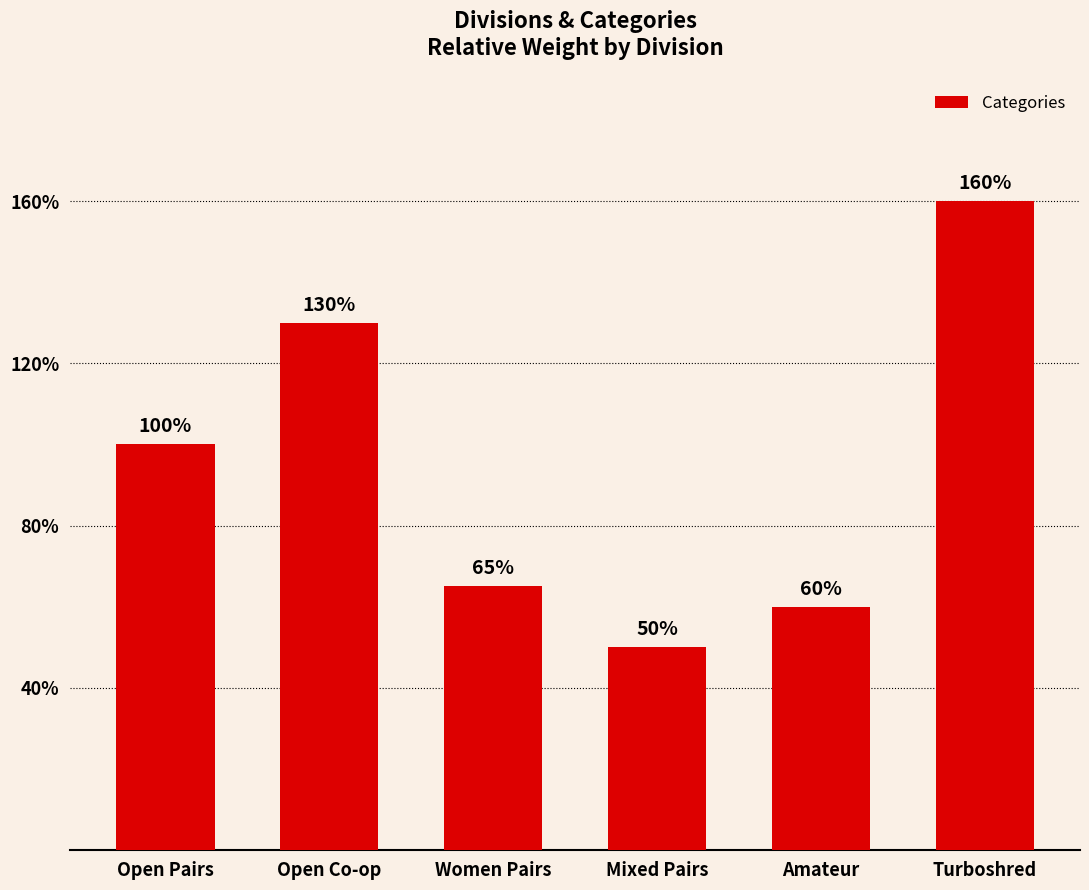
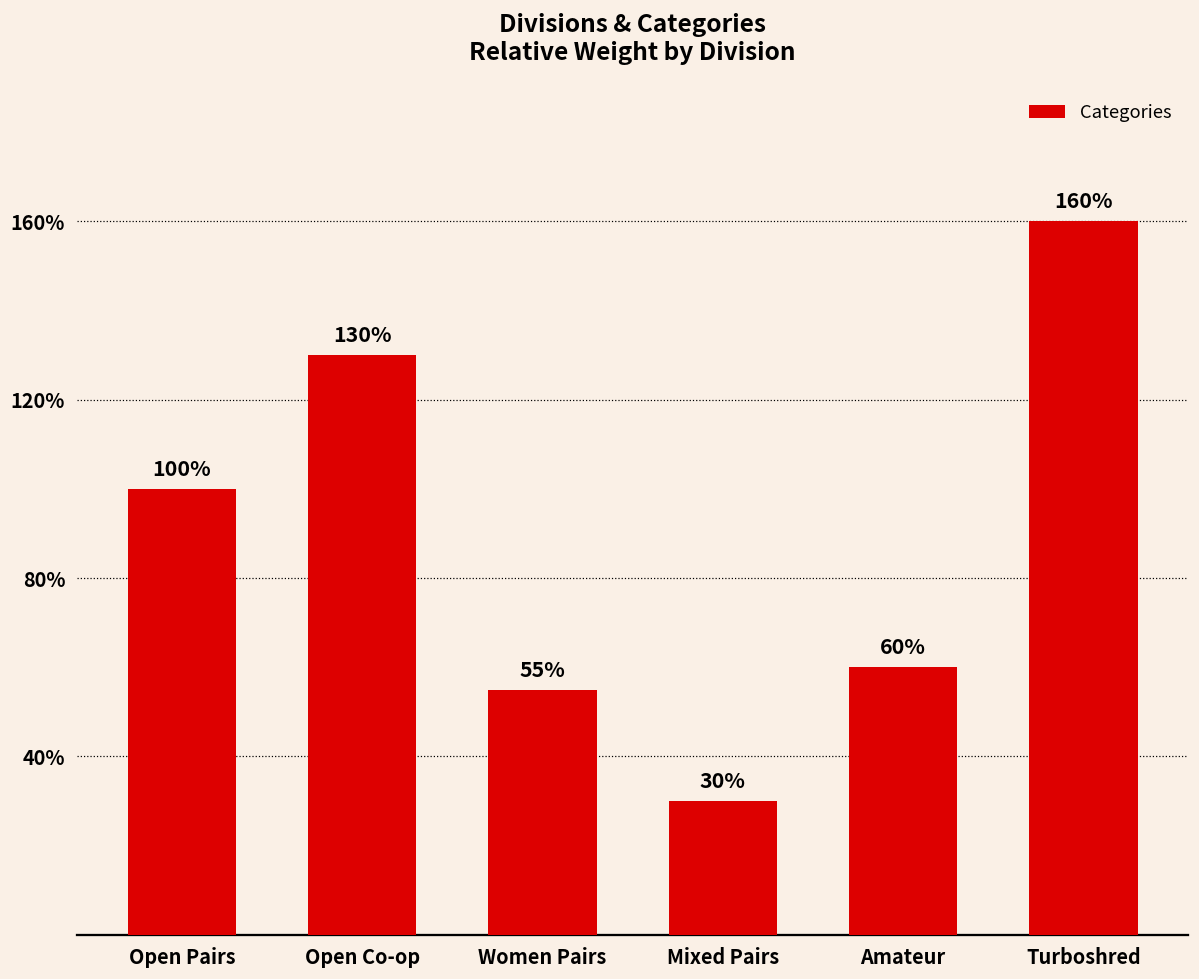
  {
    "Open Pairs": "100%",
    "Open Co-op": "130%",
-   "Women Pairs": "65%",
-   "Mixed Pairs": "50%",
+   "Women Pairs": "55%",
+   "Mixed Pairs": "30%",
    "Amateur": "60%",
    "Turboshred": "160%"
  }
